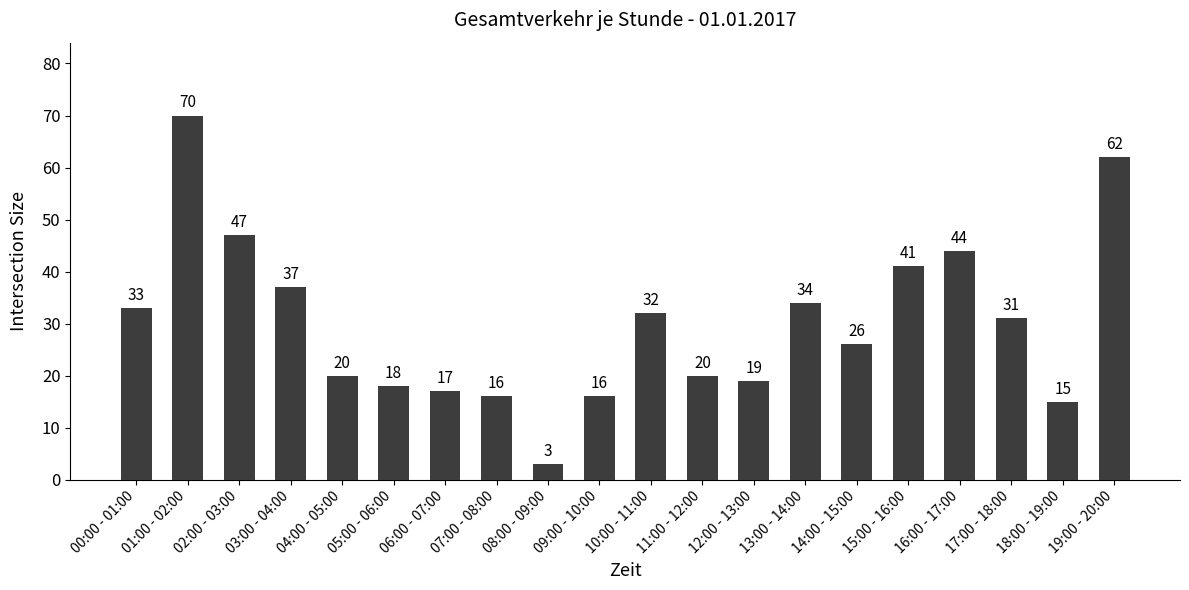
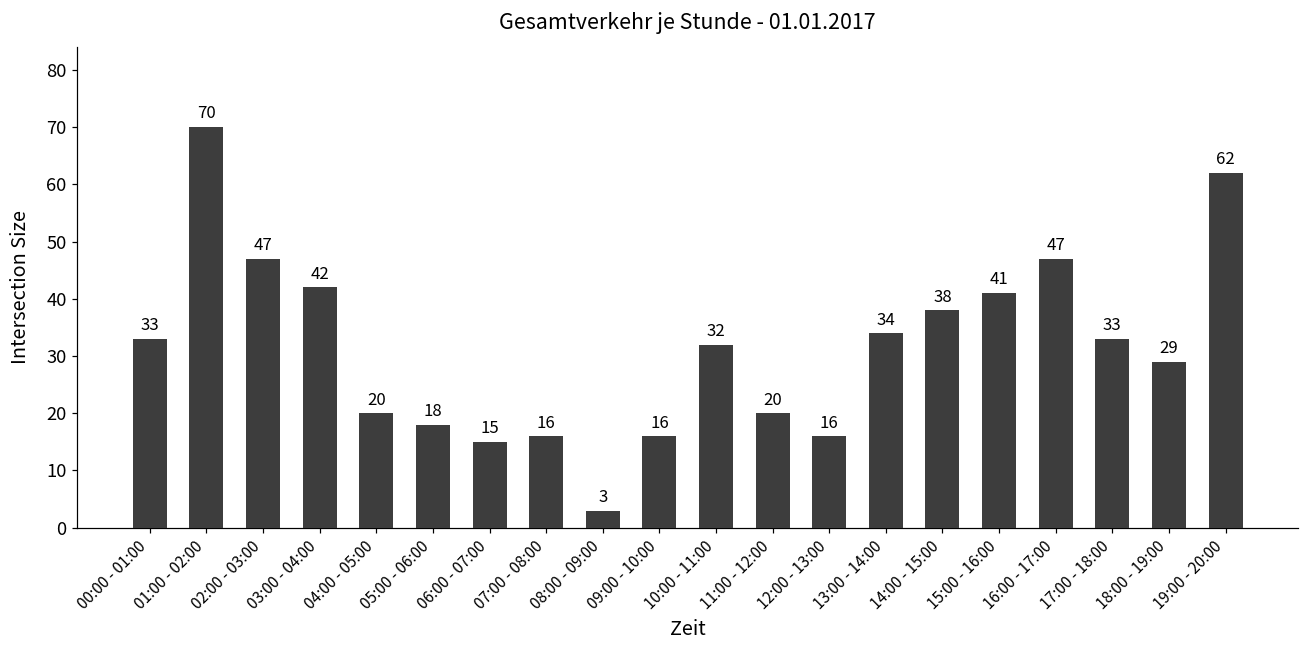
  {
    "00:00 - 01:00": 33,
    "01:00 - 02:00": 70,
    "02:00 - 03:00": 47,
-   "03:00 - 04:00": 37,
+   "03:00 - 04:00": 42,
    "04:00 - 05:00": 20,
    "05:00 - 06:00": 18,
-   "06:00 - 07:00": 17,
+   "06:00 - 07:00": 15,
    "07:00 - 08:00": 16,
    "08:00 - 09:00": 3,
    "09:00 - 10:00": 16,
    "10:00 - 11:00": 32,
    "11:00 - 12:00": 20,
-   "12:00 - 13:00": 19,
+   "12:00 - 13:00": 16,
    "13:00 - 14:00": 34,
-   "14:00 - 15:00": 26,
+   "14:00 - 15:00": 38,
    "15:00 - 16:00": 41,
-   "16:00 - 17:00": 44,
-   "17:00 - 18:00": 31,
-   "18:00 - 19:00": 15,
+   "16:00 - 17:00": 47,
+   "17:00 - 18:00": 33,
+   "18:00 - 19:00": 29,
    "19:00 - 20:00": 62
  }
